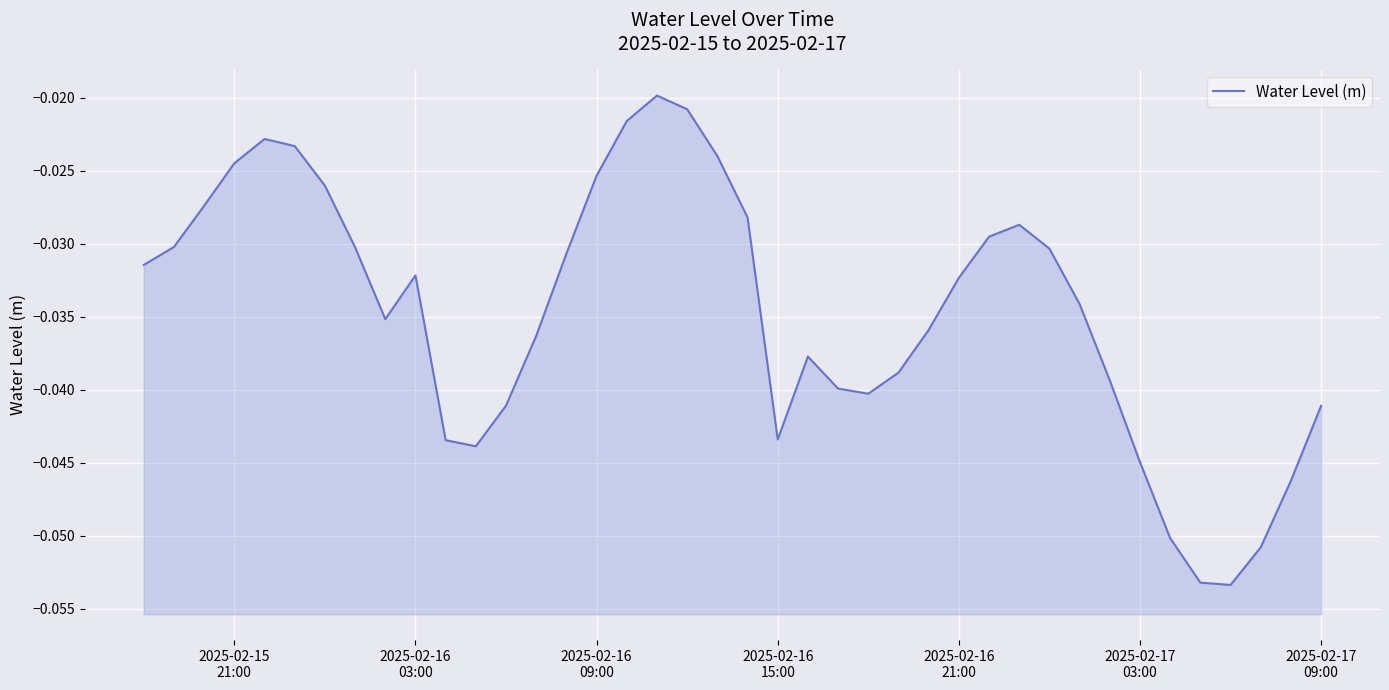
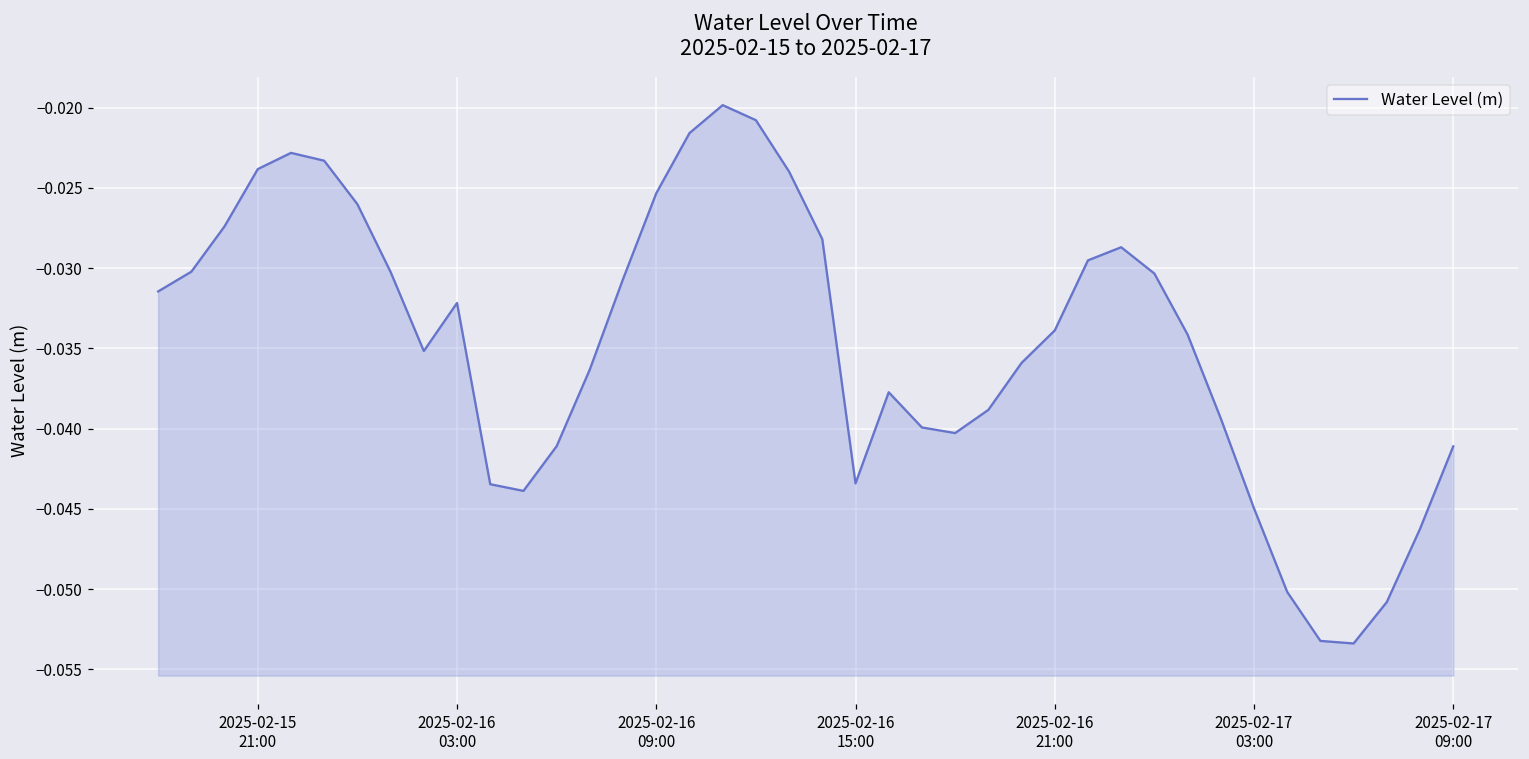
  {
-   "2025-02-15 21:00": -0.0245,
+   "2025-02-15 21:00": -0.0238,
    "2025-02-16 03:00": -0.0322,
    "2025-02-16 09:00": -0.0253,
    "2025-02-16 15:00": -0.0434,
-   "2025-02-16 21:00": -0.0323,
+   "2025-02-16 21:00": -0.0339,
    "2025-02-17 03:00": -0.0450,
    "2025-02-17 09:00": -0.0411
  }
